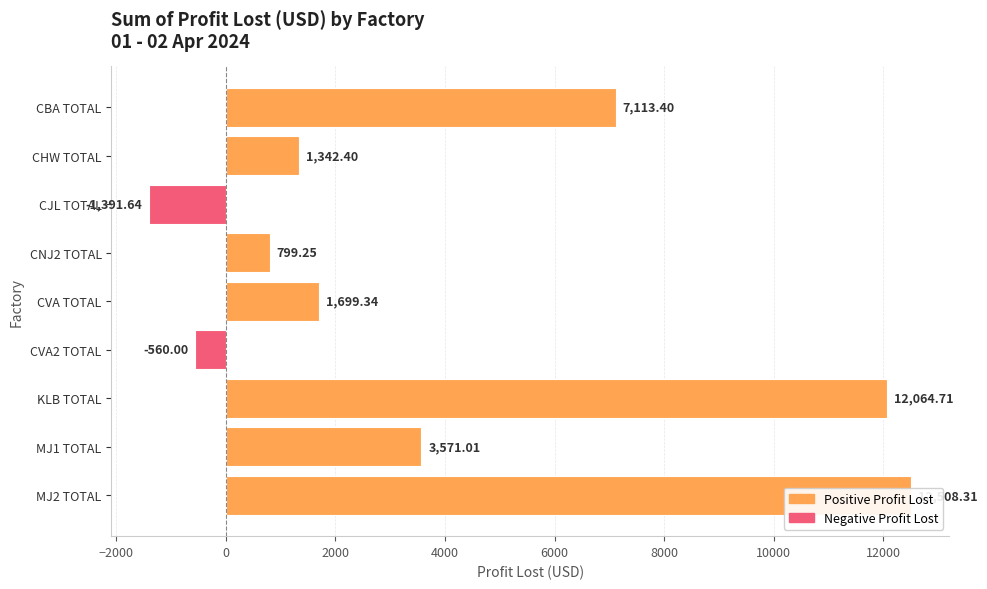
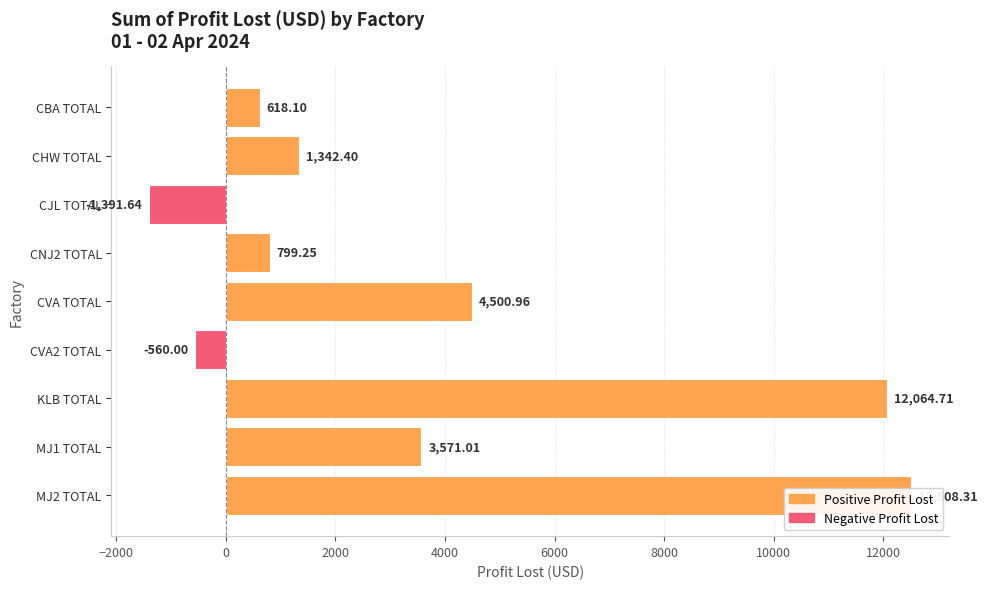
  {
-   "CBA TOTAL": "7,113.40",
+   "CBA TOTAL": "618.10",
    "CHW TOTAL": "1,342.40",
    "CJL TOTAL": "-1,391.64",
    "CNJ2 TOTAL": "799.25",
-   "CVA TOTAL": "1,699.34",
+   "CVA TOTAL": "4,500.96",
    "CVA2 TOTAL": "-560.00",
    "KLB TOTAL": "12,064.71",
    "MJ1 TOTAL": "3,571.01"
  }
